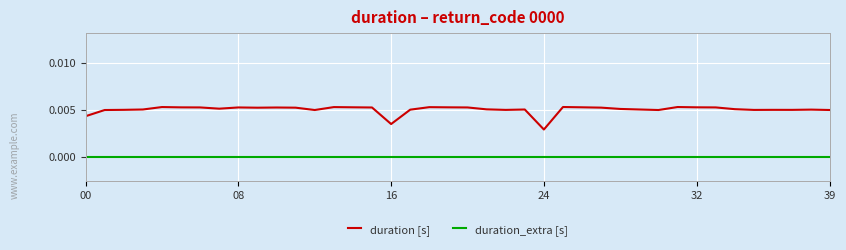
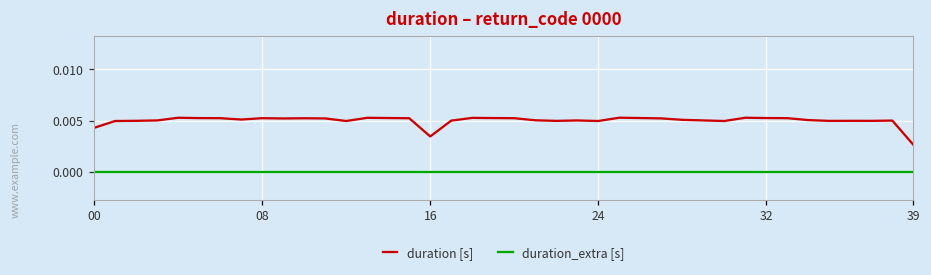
  {
    "duration [s]": {
      "00": 0.004,
      "08": 0.005,
      "16": 0.003,
-     "24": 0.003,
+     "24": 0.005,
      "32": 0.005,
-     "39": 0.005
+     "39": 0.003
    },
    "duration_extra [s]": {
      "00": 0.000,
      "08": 0.000,
      "16": 0.000,
      "24": 0.000,
      "32": 0.000,
      "39": 0.000
    }
  }
